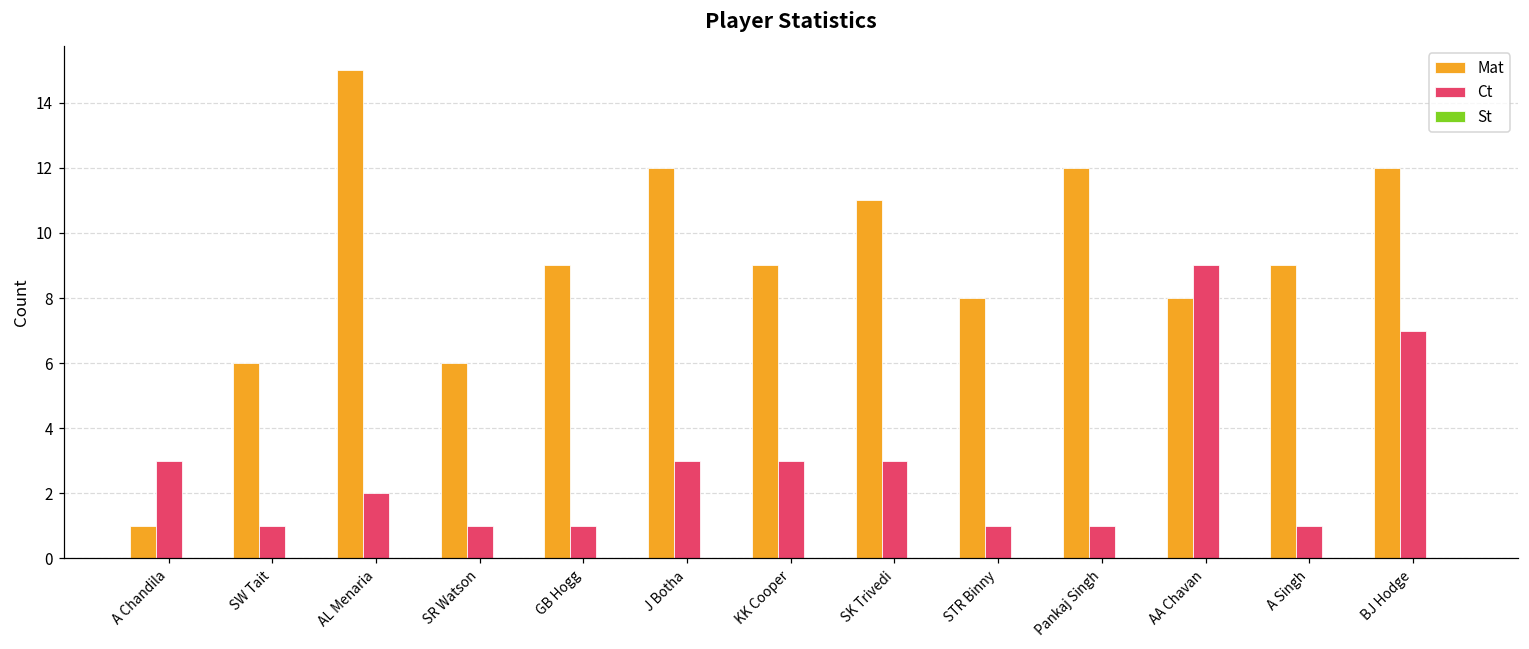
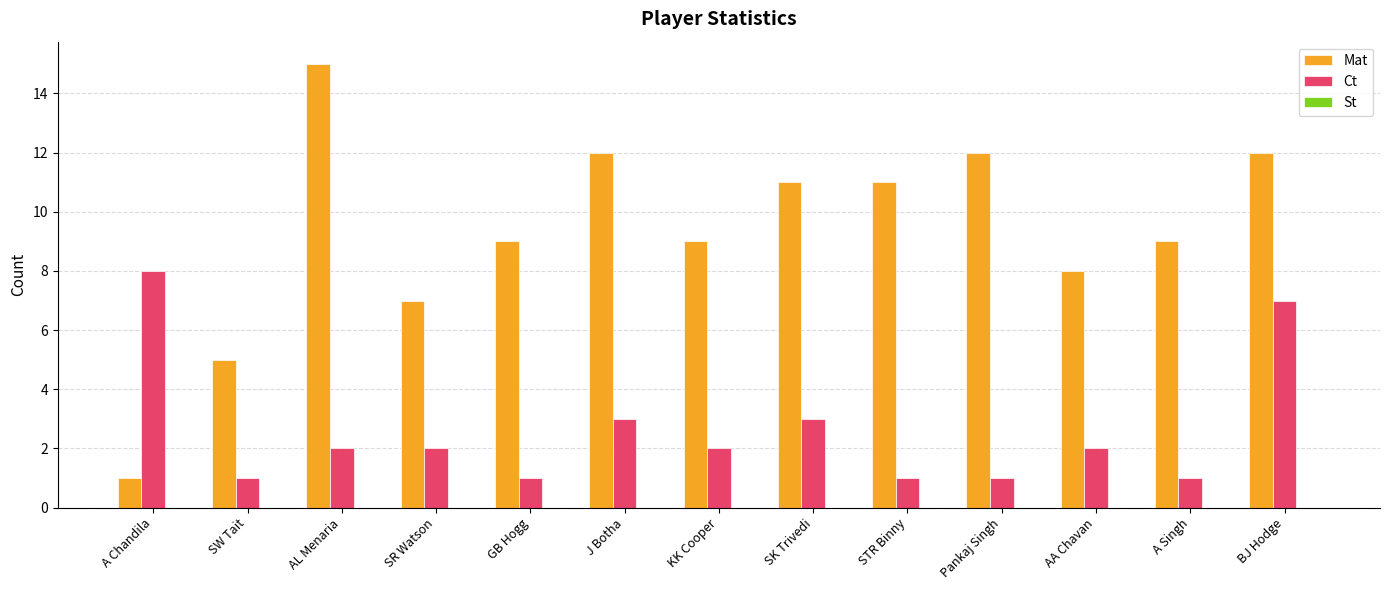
  {
    "Mat": {
      "A Chandila": 1,
-     "SW Tait": 6,
+     "SW Tait": 5,
      "AL Menaria": 15,
-     "SR Watson": 6,
+     "SR Watson": 7,
      "GB Hogg": 9,
      "J Botha": 12,
      "KK Cooper": 9,
      "SK Trivedi": 11,
-     "STR Binny": 8,
+     "STR Binny": 11,
      "Pankaj Singh": 12,
      "AA Chavan": 8,
      "A Singh": 9,
      "BJ Hodge": 12
    },
    "Ct": {
-     "A Chandila": 3,
+     "A Chandila": 8,
      "SW Tait": 1,
      "AL Menaria": 2,
-     "SR Watson": 1,
+     "SR Watson": 2,
      "GB Hogg": 1,
      "J Botha": 3,
-     "KK Cooper": 3,
+     "KK Cooper": 2,
      "SK Trivedi": 3,
      "STR Binny": 1,
      "Pankaj Singh": 1,
-     "AA Chavan": 9,
+     "AA Chavan": 2,
      "A Singh": 1,
      "BJ Hodge": 7
    },
    "St": {
      "A Chandila": 0,
      "SW Tait": 0,
      "AL Menaria": 0,
      "SR Watson": 0,
      "GB Hogg": 0,
      "J Botha": 0,
      "KK Cooper": 0,
      "SK Trivedi": 0,
      "STR Binny": 0,
      "Pankaj Singh": 0,
      "AA Chavan": 0,
      "A Singh": 0,
      "BJ Hodge": 0
    }
  }
